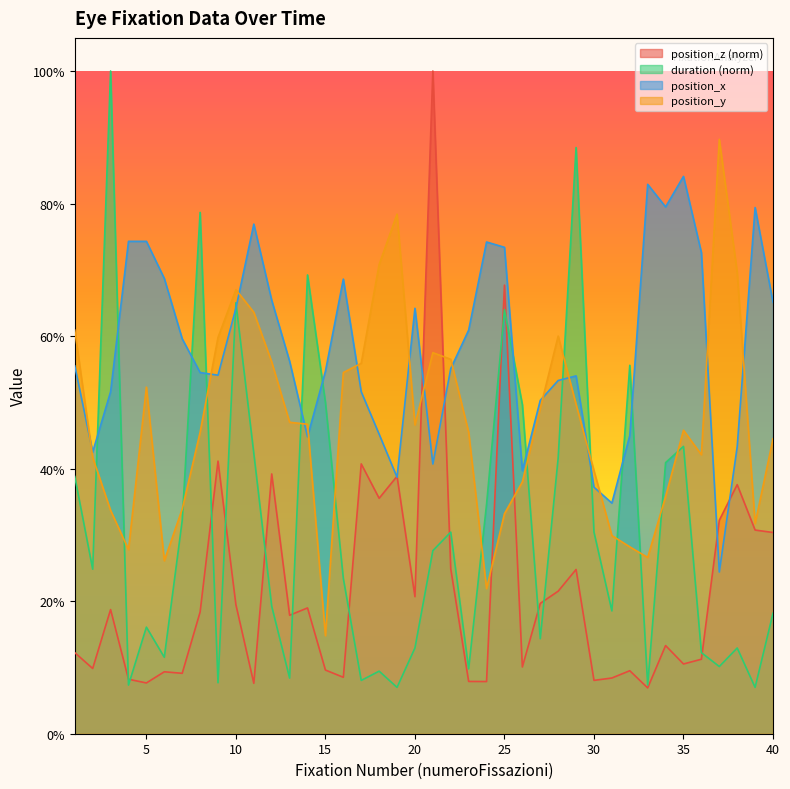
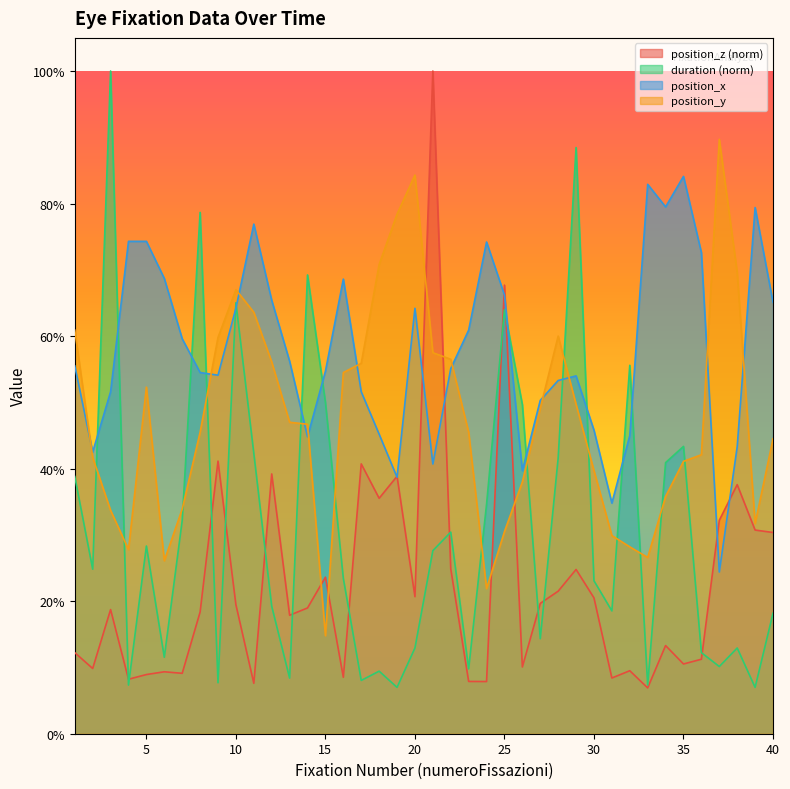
  {
    "position_z (norm)": {
-     "5": "8%",
+     "5": "9%",
      "10": "19%",
-     "15": "10%",
+     "15": "24%",
      "20": "21%",
      "25": "68%",
-     "30": "8%",
+     "30": "20%",
      "35": "11%",
      "40": "30%"
    },
    "duration (norm)": {
-     "5": "16%",
+     "5": "28%",
      "10": "65%",
      "15": "50%",
      "20": "13%",
      "25": "64%",
-     "30": "30%",
+     "30": "23%",
      "35": "43%",
      "40": "18%"
    },
    "position_x": {
      "5": "74%",
      "10": "64%",
      "15": "55%",
      "20": "64%",
-     "25": "73%",
-     "30": "37%",
+     "25": "66%",
+     "30": "46%",
      "35": "84%",
      "40": "65%"
    },
    "position_y": {
      "5": "52%",
      "10": "67%",
      "15": "15%",
-     "20": "47%",
-     "25": "33%",
+     "20": "84%",
+     "25": "31%",
      "30": "40%",
-     "35": "46%",
+     "35": "41%",
      "40": "45%"
    }
  }
